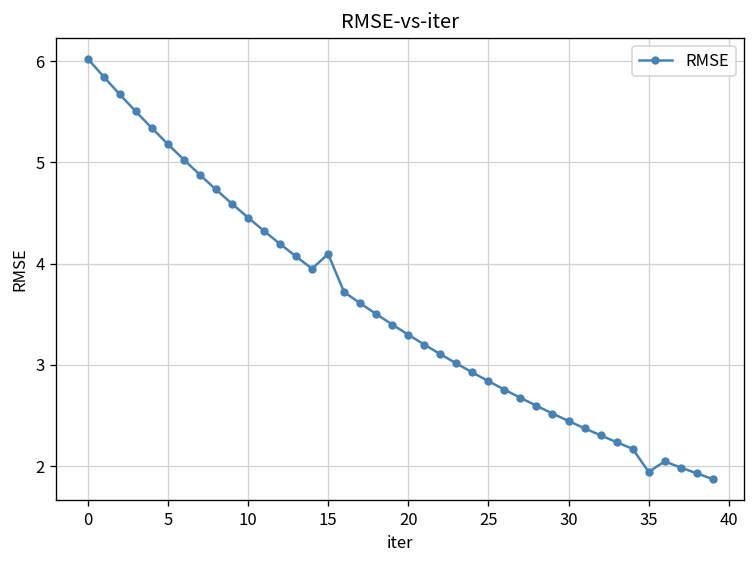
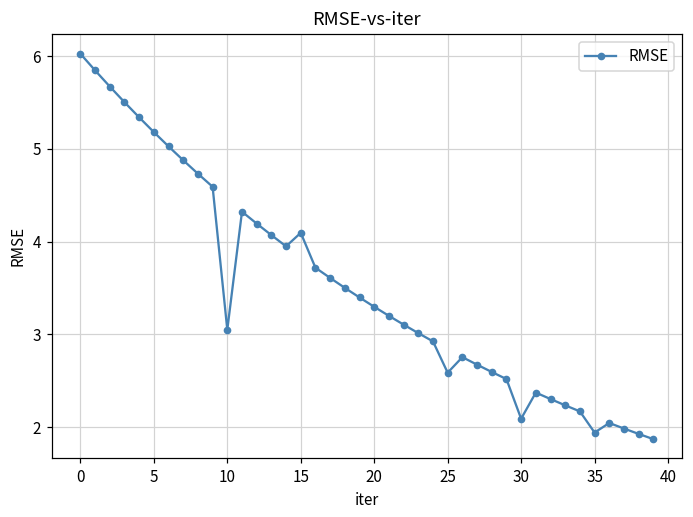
  {
    "0": 6.0,
    "5": 5.2,
-   "10": 4.5,
+   "10": 3.1,
    "15": 4.1,
    "20": 3.3,
-   "25": 2.8,
-   "30": 2.4,
+   "25": 2.6,
+   "30": 2.1,
    "35": 1.9
  }
